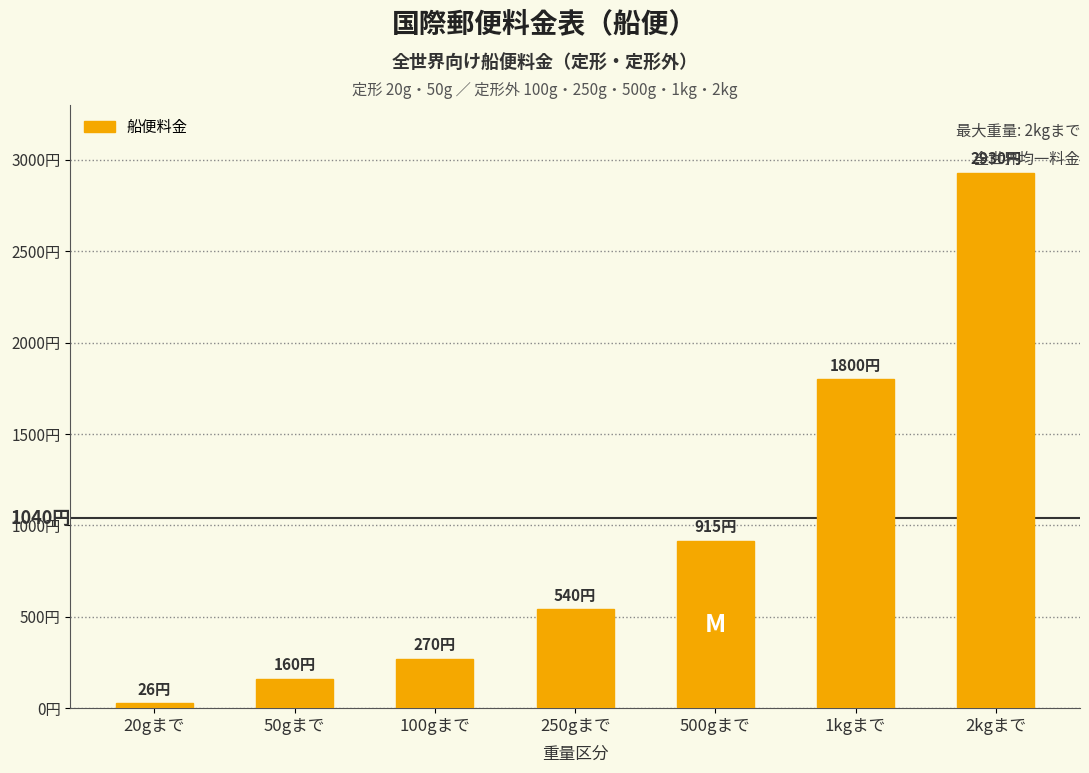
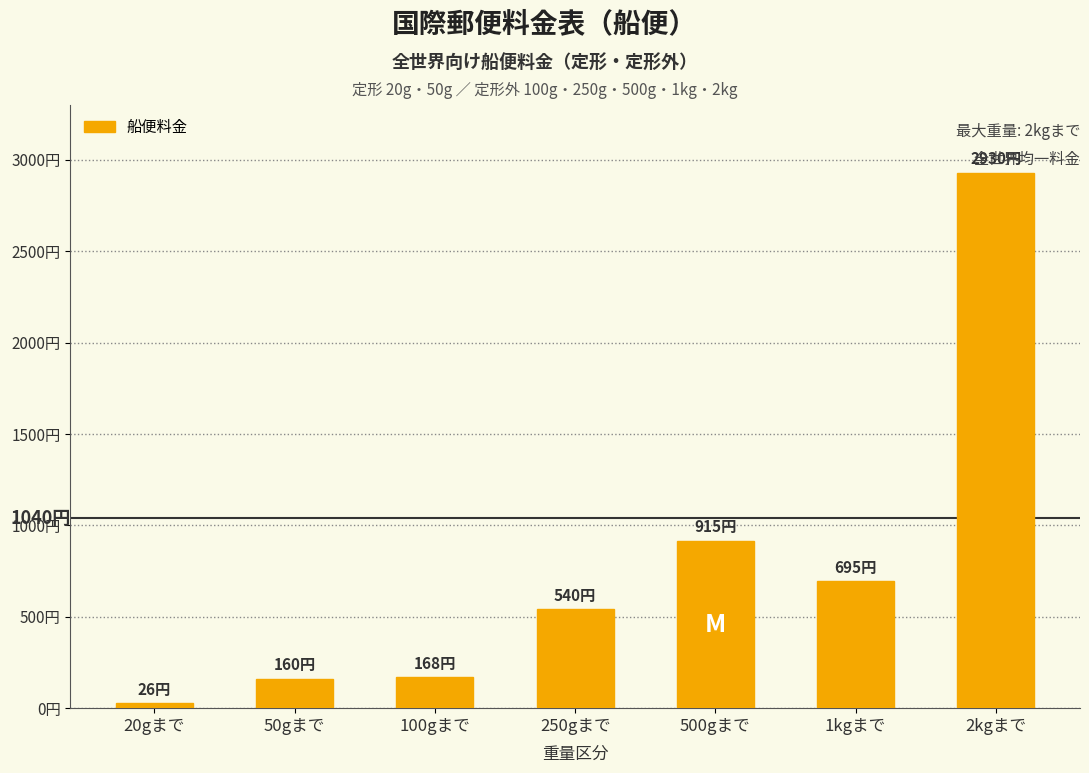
  {
    "20gまで": "26円",
    "50gまで": "160円",
-   "100gまで": "270円",
+   "100gまで": "168円",
    "250gまで": "540円",
    "500gまで": "915円",
-   "1kgまで": "1800円"
+   "1kgまで": "695円"
  }
